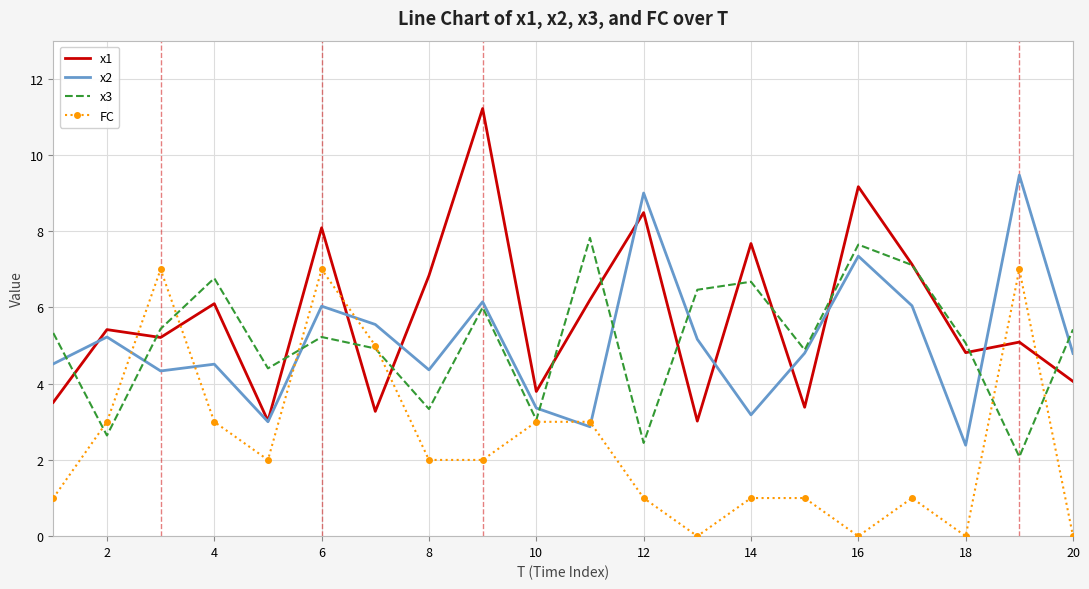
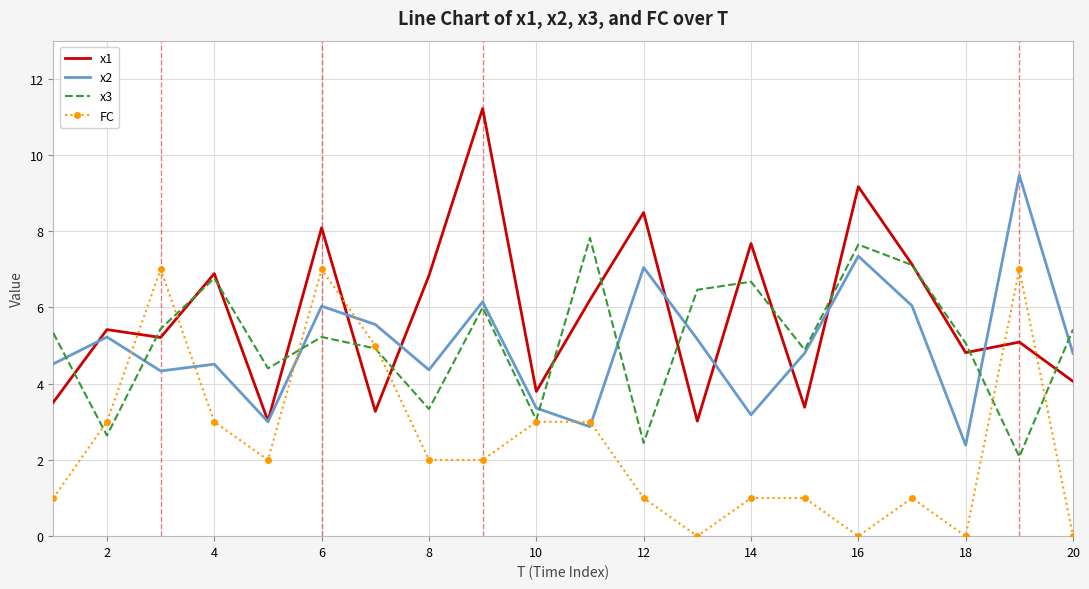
  {
    "x1": {
      "2": 5.4,
-     "4": 6.1,
+     "4": 6.9,
      "6": 8.1,
      "8": 6.8,
      "10": 3.8,
      "12": 8.5,
      "14": 7.7,
      "16": 9.2,
      "18": 4.8,
      "20": 4.1
    },
    "x2": {
      "2": 5.2,
      "4": 4.5,
      "6": 6.0,
      "8": 4.4,
      "10": 3.4,
-     "12": 9.0,
+     "12": 7.0,
      "14": 3.2,
      "16": 7.3,
      "18": 2.4,
      "20": 4.8
    },
    "x3": {
      "2": 2.6,
      "4": 6.8,
      "6": 5.2,
      "8": 3.3,
      "12": 2.4,
      "14": 6.7,
      "16": 7.6,
      "18": 5.1,
      "20": 5.4
    },
    "FC": {
      "2": 3.0,
      "4": 3.0,
      "6": 7.0,
      "8": 2.0,
      "12": 1.0,
      "14": 1.0,
      "16": 0.0,
      "18": 0.0,
      "20": 0.0
    }
  }
